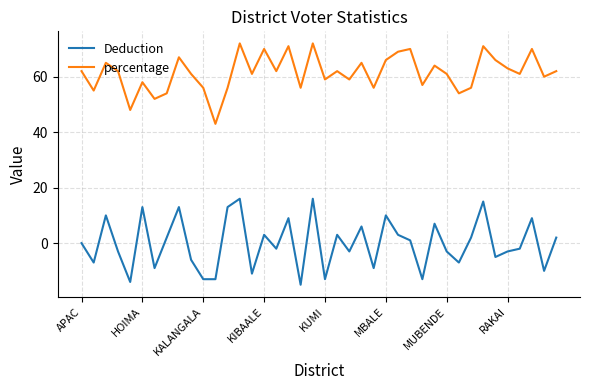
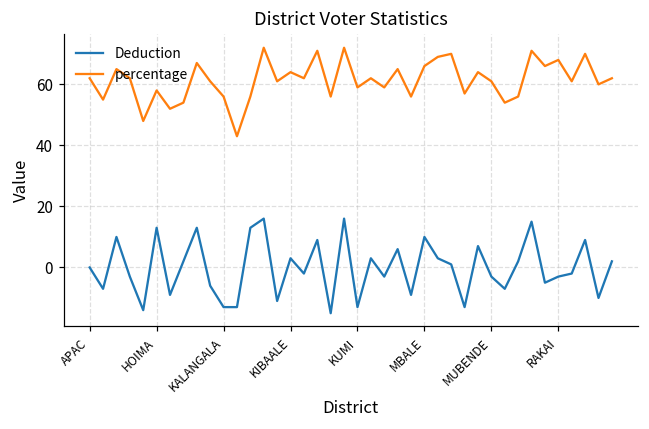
  {
    "Deduction": {
      "APAC": 0,
      "HOIMA": 13,
      "KALANGALA": -13,
      "KIBAALE": 3,
      "KUMI": -13,
      "MBALE": 10,
      "MUBENDE": -3,
      "RAKAI": -3
    },
    "percentage": {
      "APAC": 62,
      "HOIMA": 58,
      "KALANGALA": 56,
-     "KIBAALE": 70,
+     "KIBAALE": 64,
      "KUMI": 59,
      "MBALE": 66,
      "MUBENDE": 61,
-     "RAKAI": 63
+     "RAKAI": 68
    }
  }
